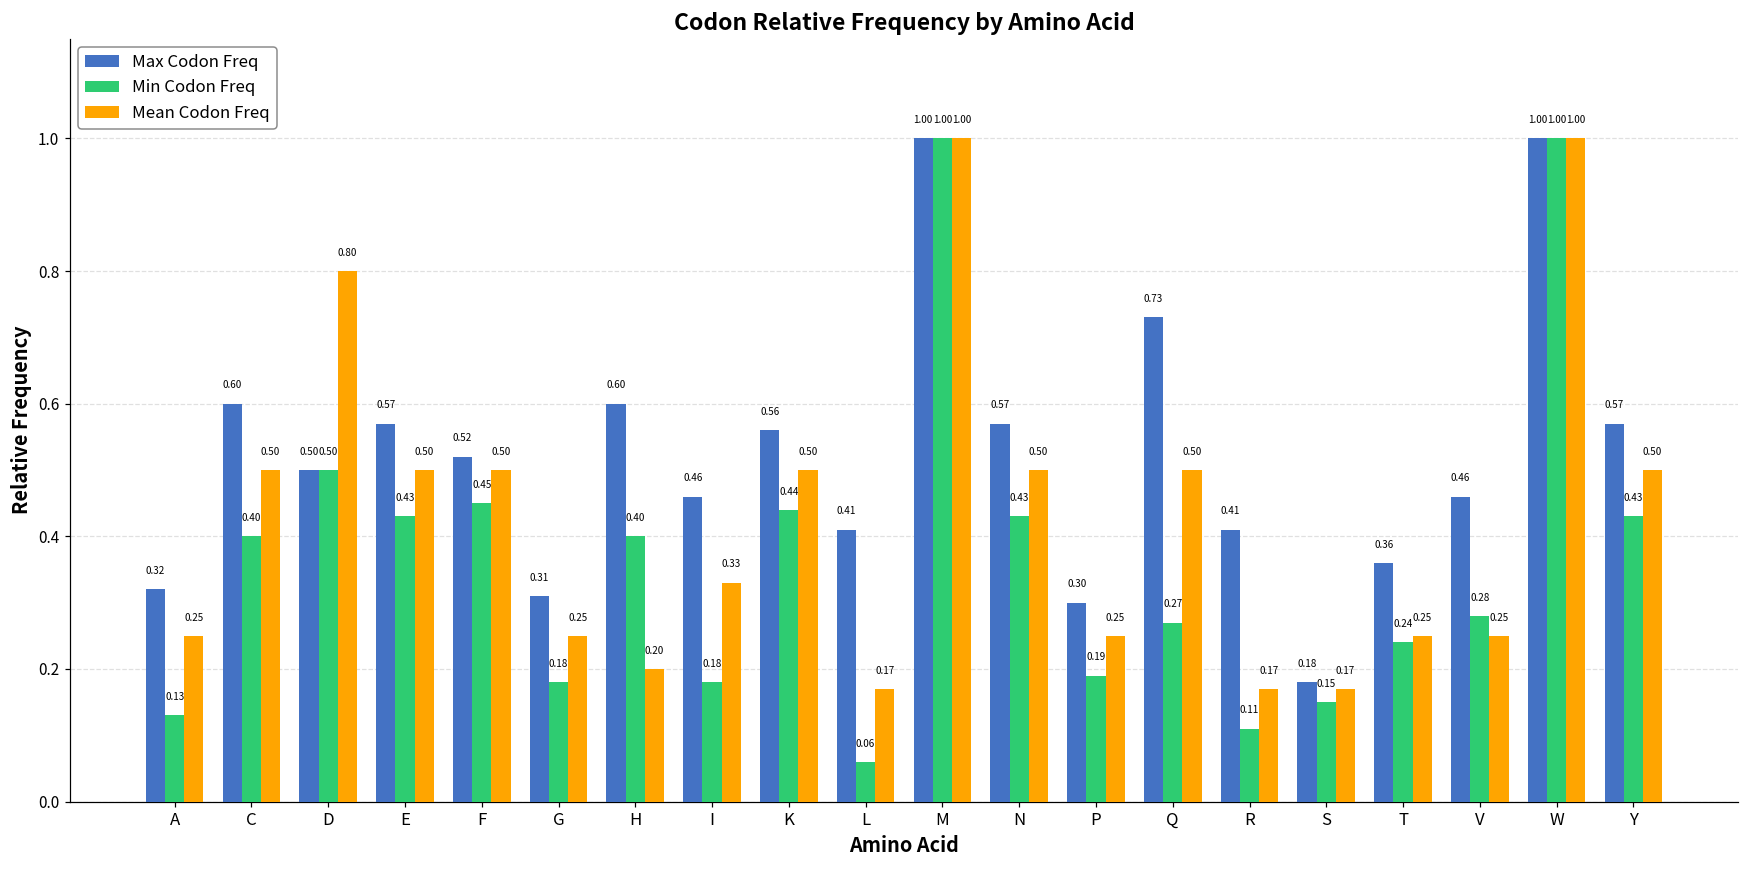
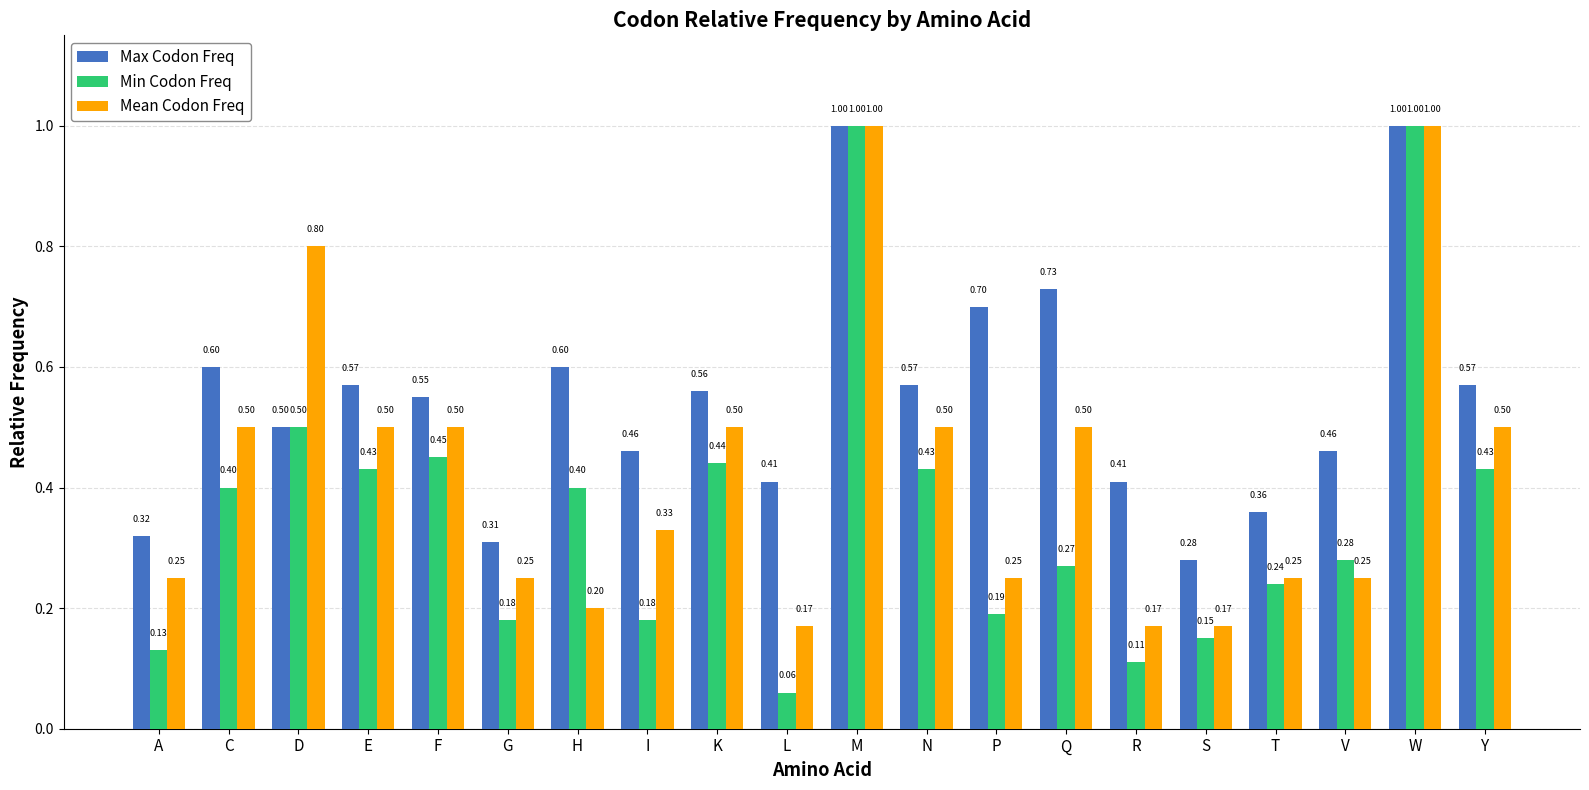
  {
    "Max Codon Freq": {
      "A": 0.32,
      "C": 0.60,
      "D": 0.50,
      "E": 0.57,
-     "F": 0.52,
+     "F": 0.55,
      "G": 0.31,
      "H": 0.60,
      "I": 0.46,
      "K": 0.56,
      "L": 0.41,
      "M": 1.00,
      "N": 0.57,
-     "P": 0.30,
+     "P": 0.70,
      "Q": 0.73,
      "R": 0.41,
-     "S": 0.18,
+     "S": 0.28,
      "T": 0.36,
      "V": 0.46,
      "W": 1.00,
      "Y": 0.57
    },
    "Min Codon Freq": {
      "A": 0.13,
      "C": 0.40,
      "D": 0.50,
      "E": 0.43,
      "F": 0.45,
      "G": 0.18,
      "H": 0.40,
      "I": 0.18,
      "K": 0.44,
      "L": 0.06,
      "M": 1.00,
      "N": 0.43,
      "P": 0.19,
      "Q": 0.27,
      "R": 0.11,
      "S": 0.15,
      "T": 0.24,
      "V": 0.28,
      "W": 1.00,
      "Y": 0.43
    },
    "Mean Codon Freq": {
      "A": 0.25,
      "C": 0.50,
      "D": 0.80,
      "E": 0.50,
      "F": 0.50,
      "G": 0.25,
      "H": 0.20,
      "I": 0.33,
      "K": 0.50,
      "L": 0.17,
      "M": 1.00,
      "N": 0.50,
      "P": 0.25,
      "Q": 0.50,
      "R": 0.17,
      "S": 0.17,
      "T": 0.25,
      "V": 0.25,
      "W": 1.00,
      "Y": 0.50
    }
  }
